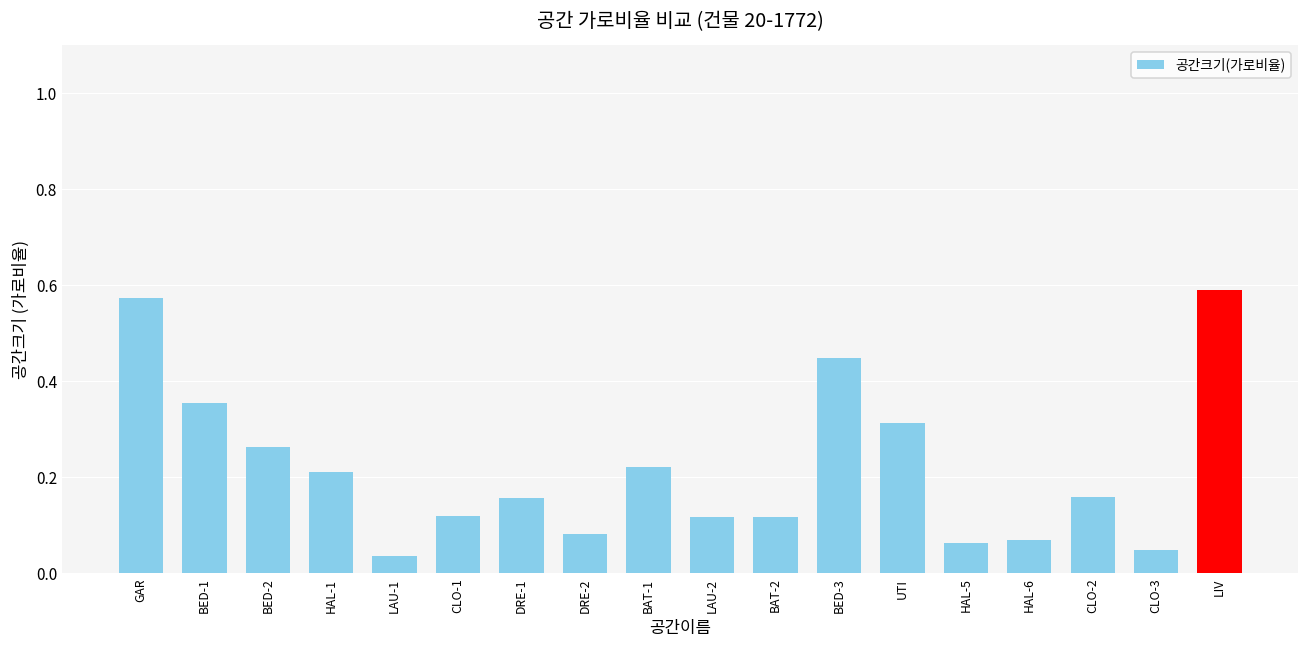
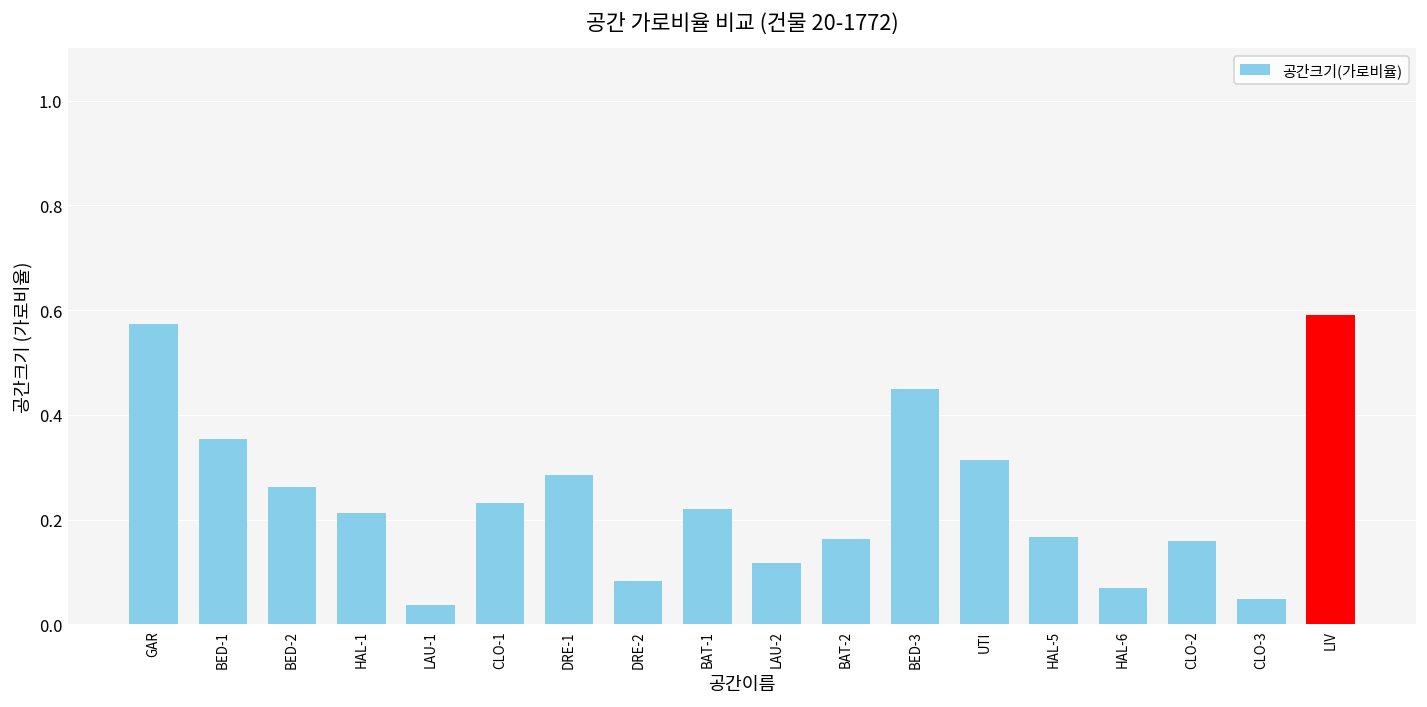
  {
    "GAR": 0.57,
    "BED-1": 0.35,
    "BED-2": 0.26,
    "HAL-1": 0.21,
    "LAU-1": 0.04,
-   "CLO-1": 0.12,
-   "DRE-1": 0.16,
+   "CLO-1": 0.23,
+   "DRE-1": 0.28,
    "DRE-2": 0.08,
    "BAT-1": 0.22,
    "LAU-2": 0.12,
-   "BAT-2": 0.12,
+   "BAT-2": 0.16,
    "BED-3": 0.45,
    "UTI": 0.31,
-   "HAL-5": 0.06,
+   "HAL-5": 0.17,
    "HAL-6": 0.07,
    "CLO-2": 0.16,
    "CLO-3": 0.05,
    "LIV": 0.59
  }
